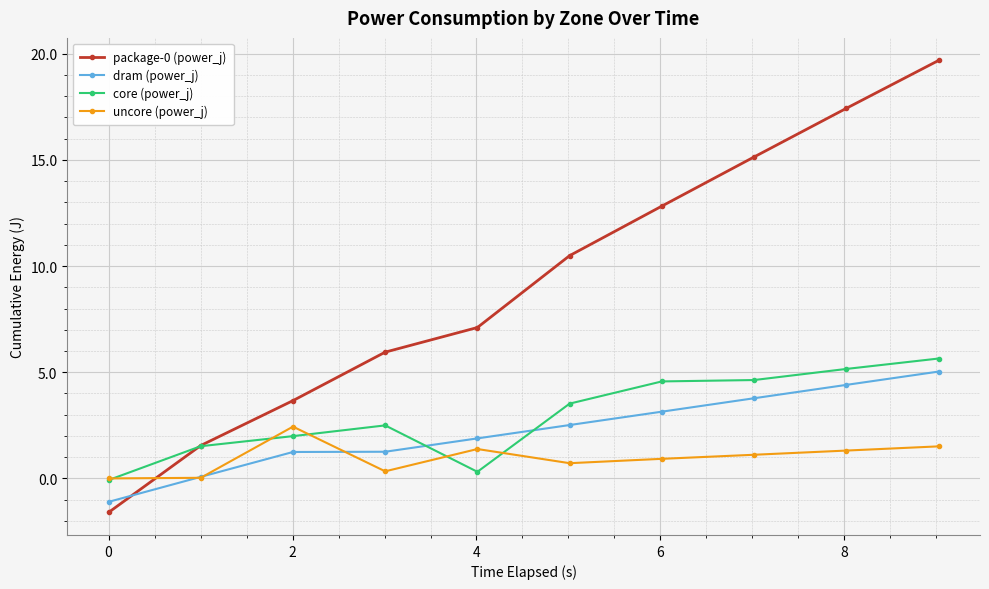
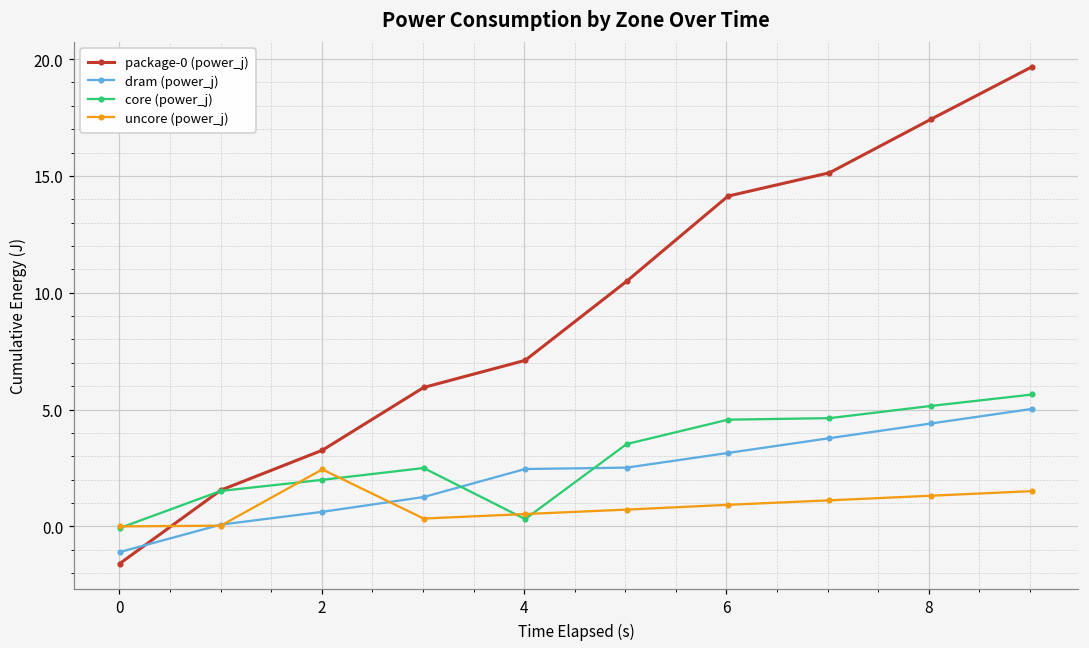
  {
    "package-0 (power_j)": {
      "0": -1.6,
-     "2": 3.7,
+     "2": 3.3,
      "4": 7.1,
-     "6": 12.8
+     "6": 14.1
    },
    "dram (power_j)": {
      "0": -1.1,
-     "2": 1.2,
-     "4": 1.9,
+     "2": 0.6,
+     "4": 2.5,
      "6": 3.1
    },
    "core (power_j)": {
      "2": 2.0,
      "4": 0.3,
      "6": 4.6
    },
    "uncore (power_j)": {
      "2": 2.4,
-     "4": 1.4,
+     "4": 0.5,
      "6": 0.9
    }
  }
